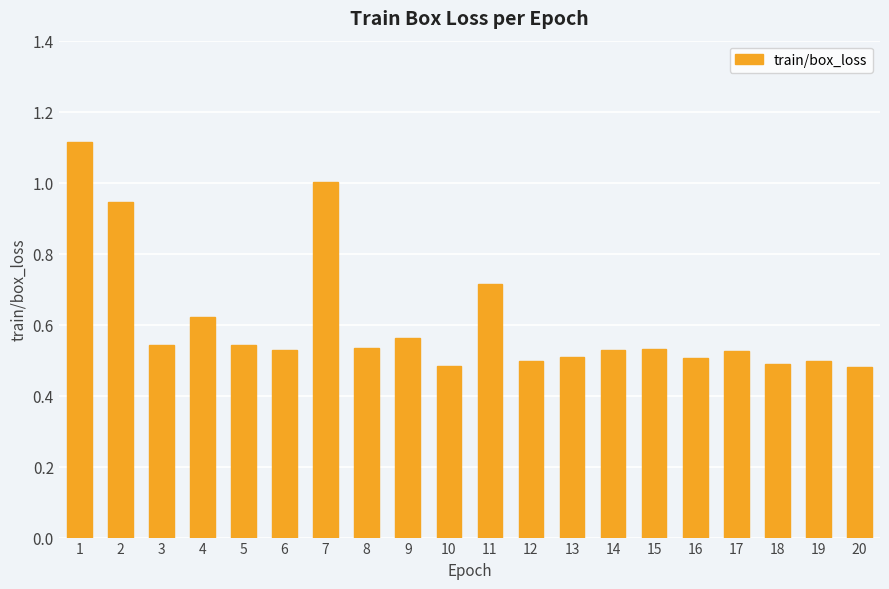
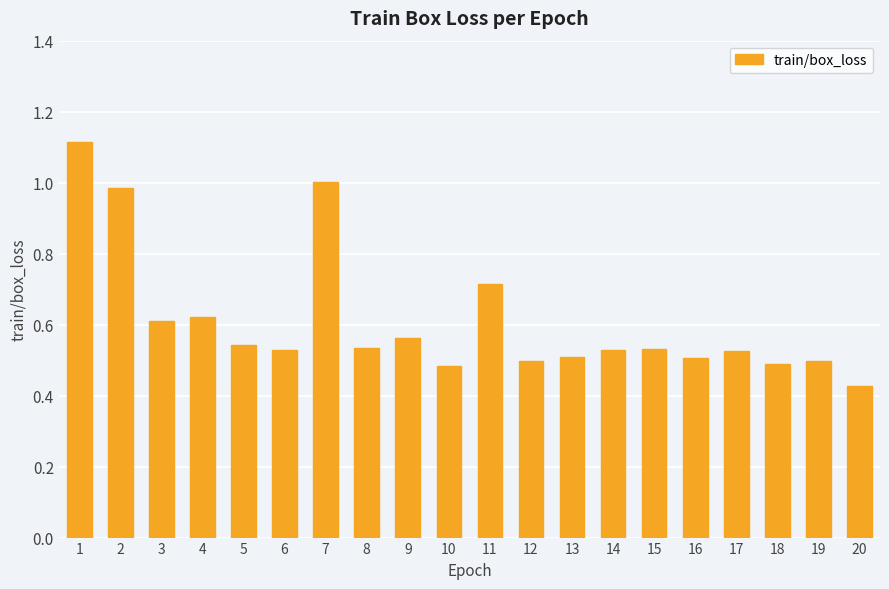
  {
    "1": 1.11,
-   "2": 0.95,
-   "3": 0.54,
+   "2": 0.99,
+   "3": 0.61,
    "4": 0.62,
    "5": 0.54,
    "6": 0.53,
    "7": 1.00,
    "8": 0.53,
    "9": 0.56,
    "10": 0.48,
    "11": 0.72,
    "12": 0.50,
    "13": 0.51,
    "14": 0.53,
    "15": 0.53,
    "16": 0.51,
    "17": 0.52,
    "18": 0.49,
    "19": 0.50,
-   "20": 0.48
+   "20": 0.43
  }
